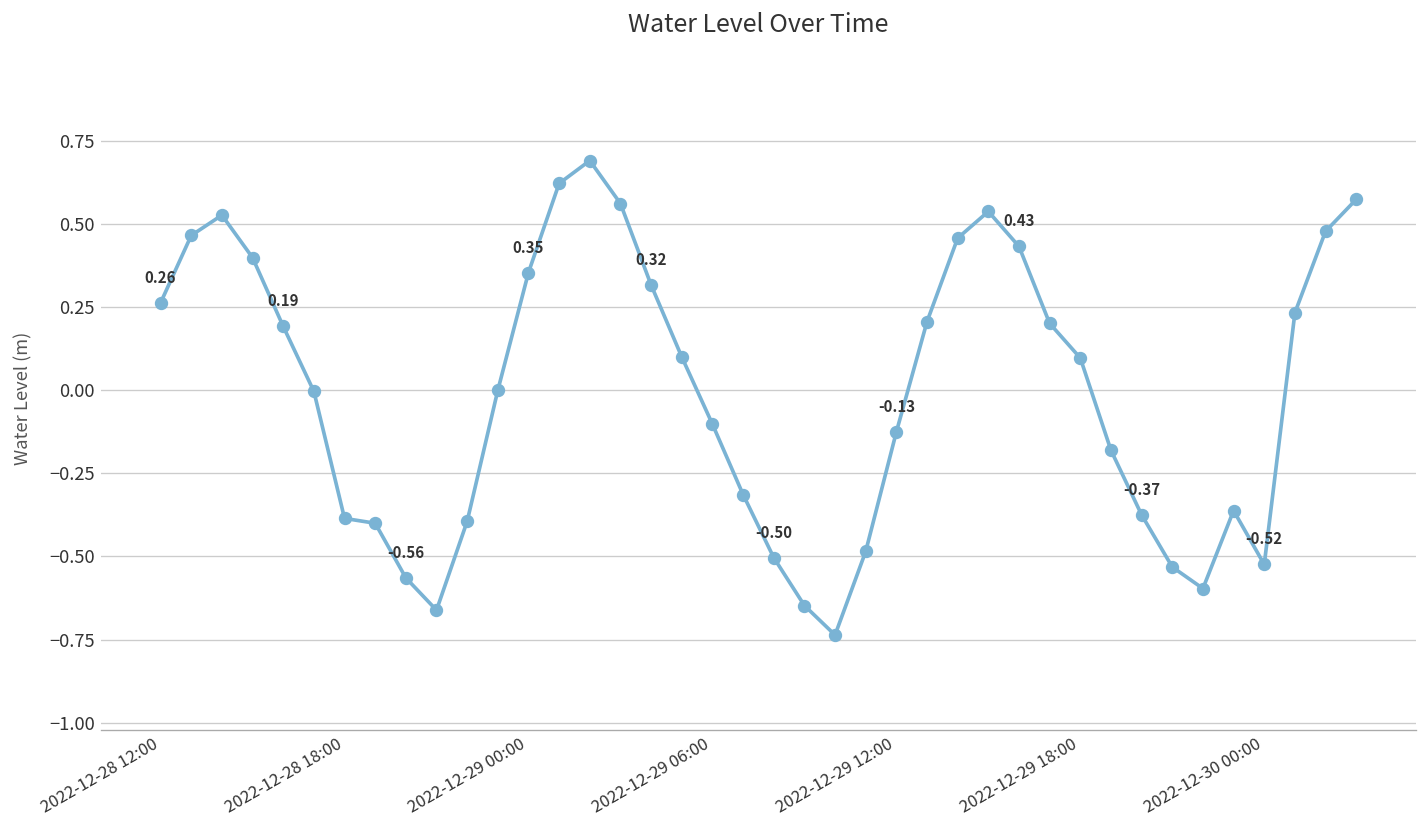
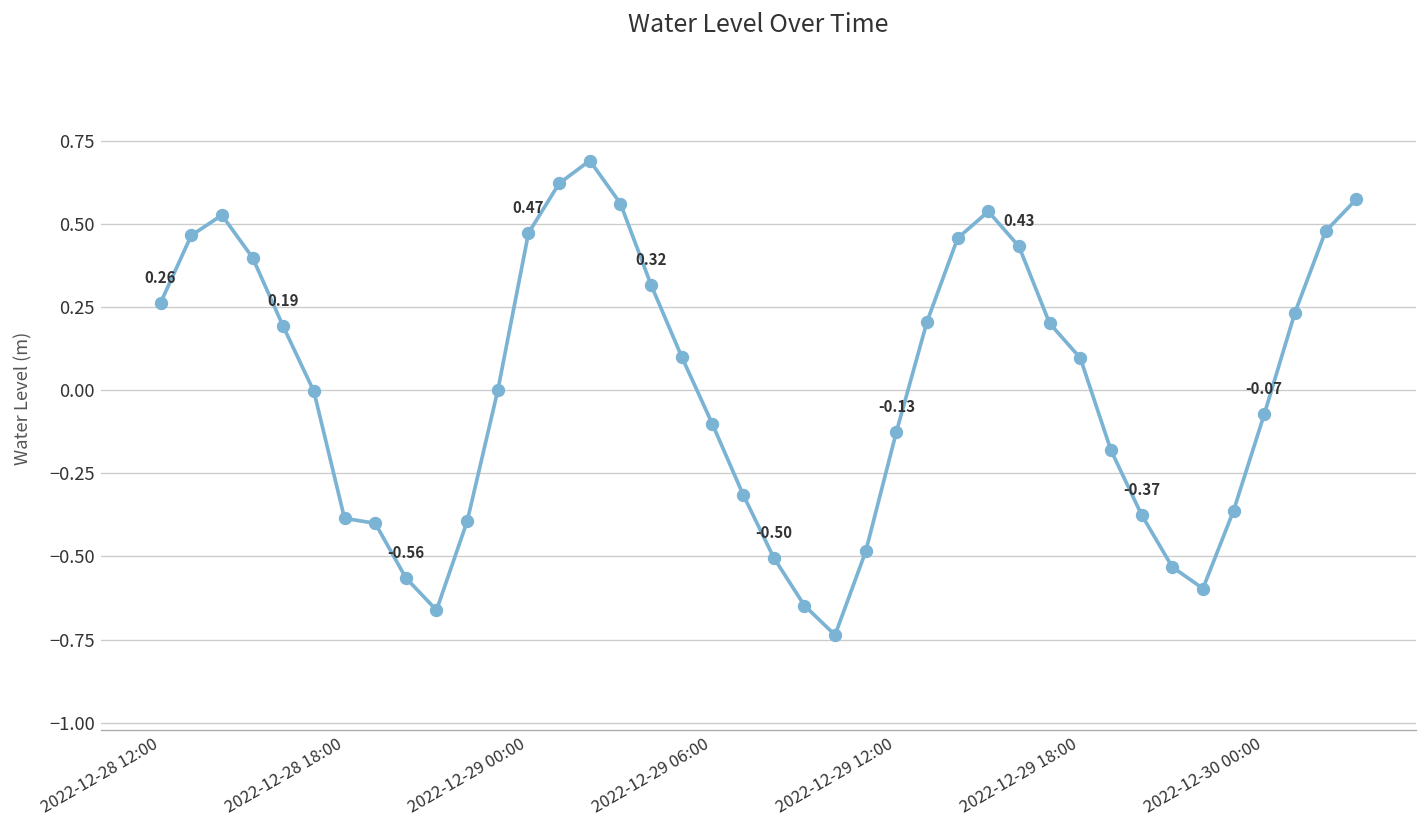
  {
    "2022-12-28 12:00": 0.26,
-   "2022-12-29 00:00": 0.35,
+   "2022-12-29 00:00": 0.47,
    "2022-12-29 12:00": -0.13,
-   "2022-12-30 00:00": -0.52
+   "2022-12-30 00:00": -0.07
  }
